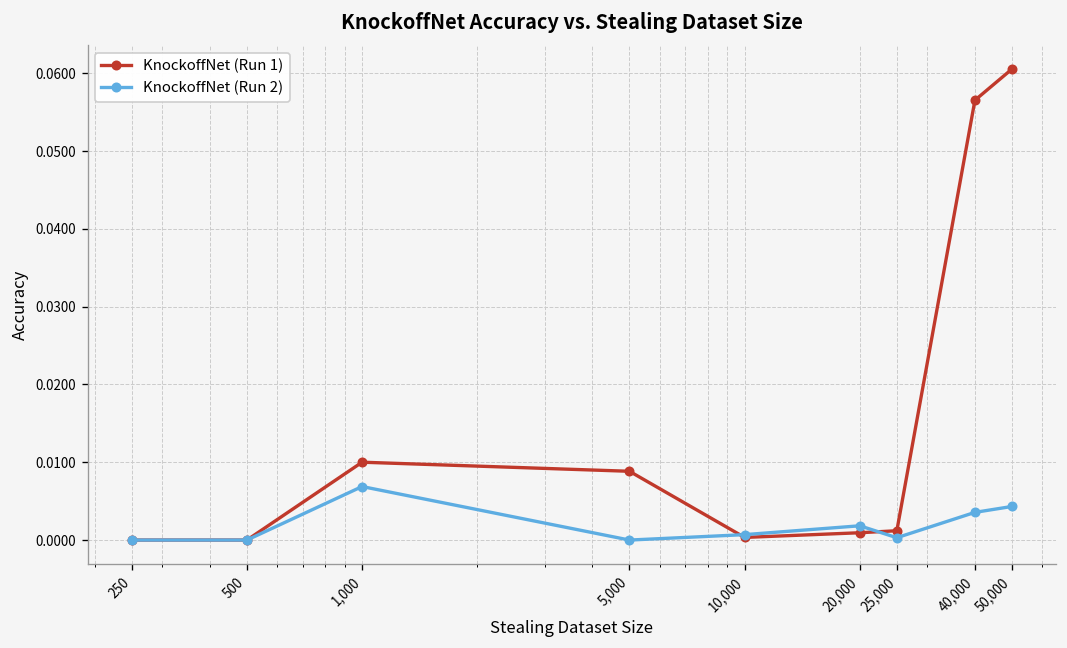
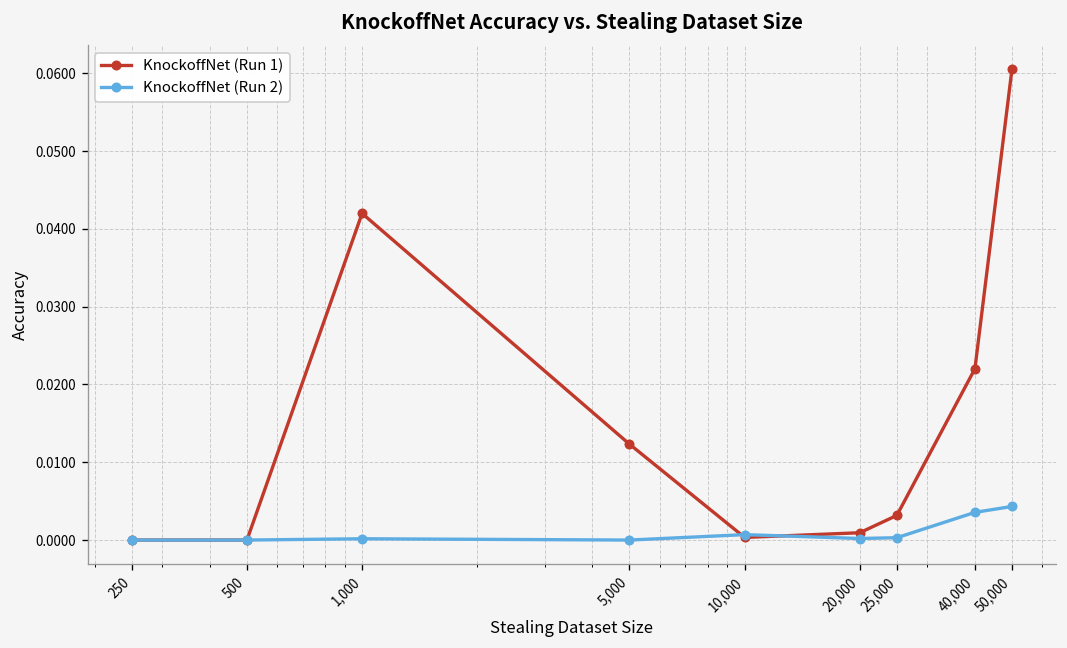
  {
    "KnockoffNet (Run 1)": {
-     "1,000": 0.010,
-     "5,000": 0.009,
+     "1,000": 0.042,
+     "5,000": 0.012,
      "20,000": 0.001,
-     "25,000": 0.001,
-     "40,000": 0.057,
+     "25,000": 0.003,
+     "40,000": 0.022,
      "50,000": 0.061
    },
    "KnockoffNet (Run 2)": {
-     "1,000": 0.007,
+     "1,000": 0.000,
      "5,000": 0.000,
-     "20,000": 0.002,
+     "20,000": 0.000,
      "25,000": 0.000,
      "40,000": 0.004,
      "50,000": 0.004
    }
  }
